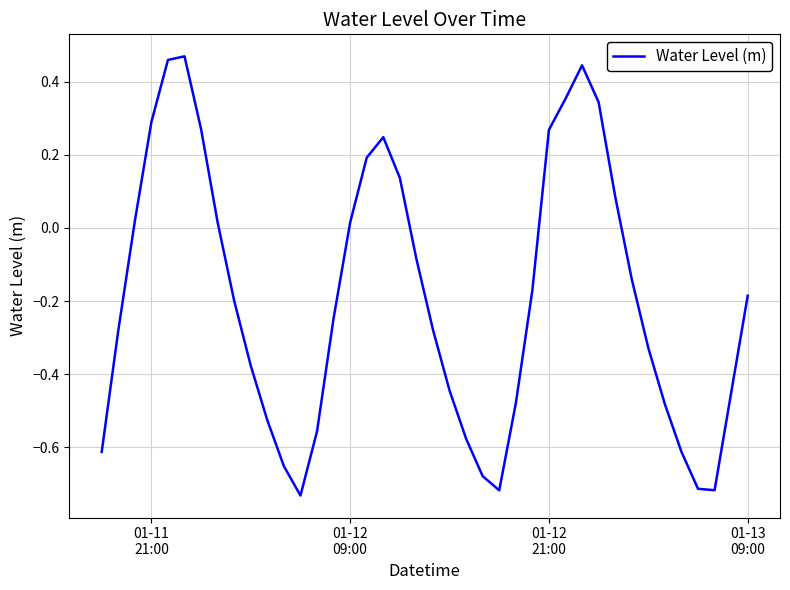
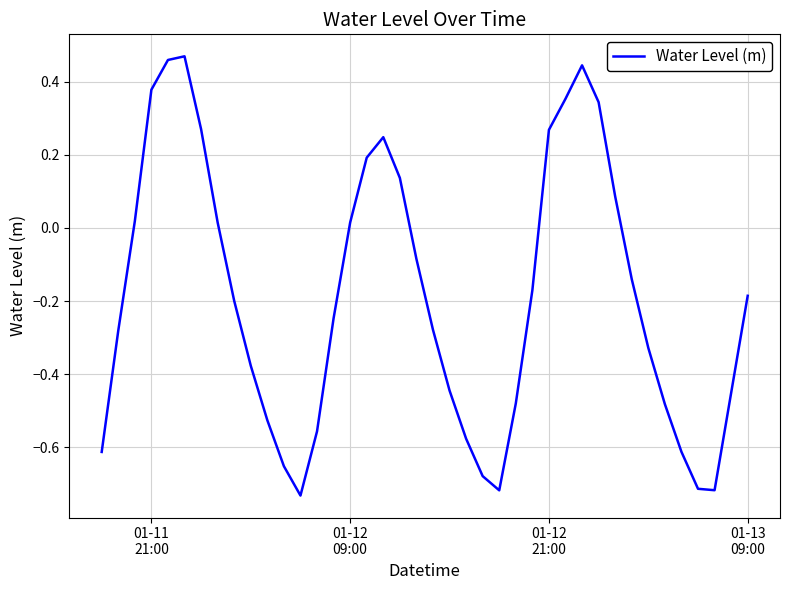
  {
-   "01-11 21:00": 0.29,
+   "01-11 21:00": 0.38,
    "01-12 09:00": 0.01,
    "01-12 21:00": 0.27,
    "01-13 09:00": -0.19
  }
